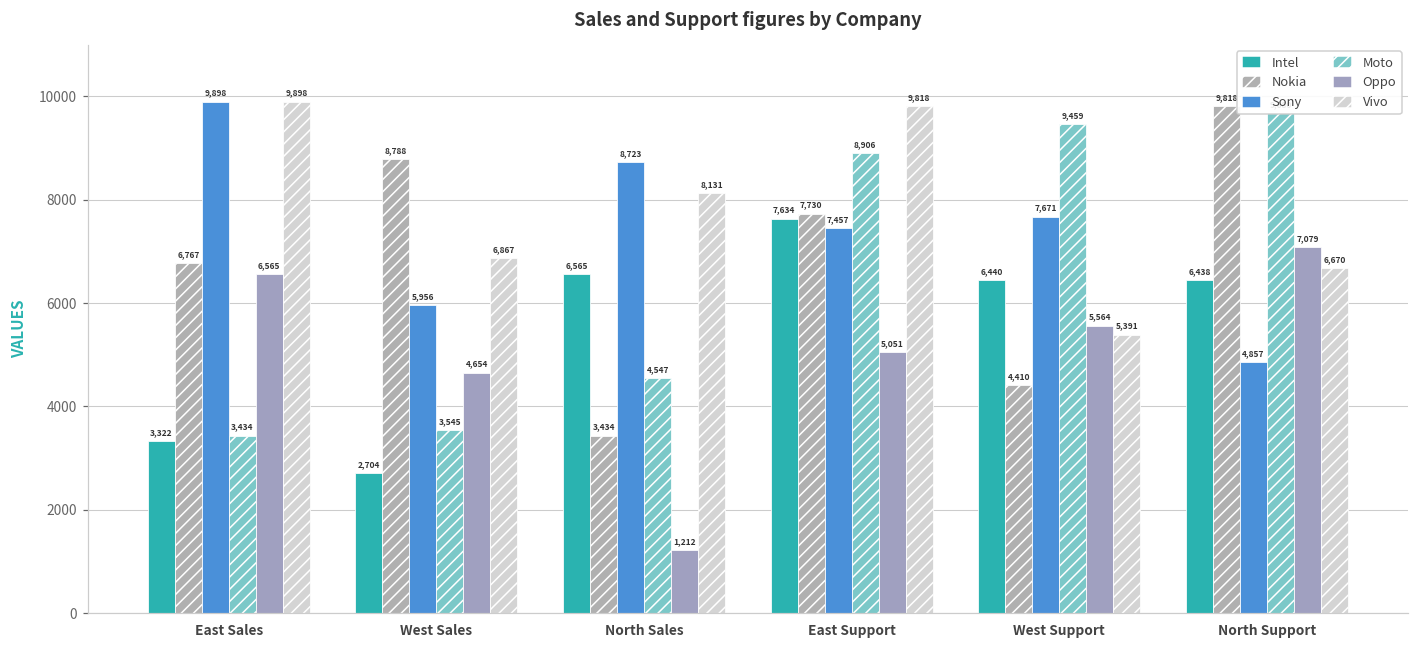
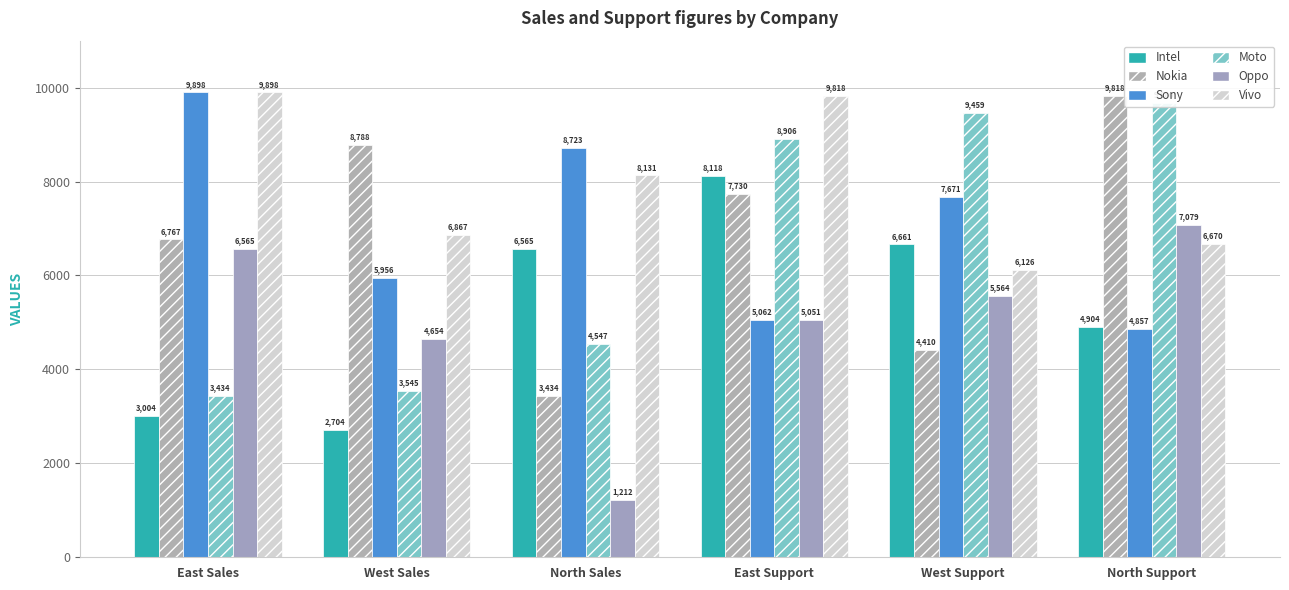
  {
    "Intel": {
-     "East Sales": "3,322",
+     "East Sales": "3,004",
      "West Sales": "2,704",
      "North Sales": "6,565",
-     "East Support": "7,634",
-     "West Support": "6,440",
-     "North Support": "6,438"
+     "East Support": "8,118",
+     "West Support": "6,661",
+     "North Support": "4,904"
    },
    "Sony": {
      "East Sales": "9,898",
      "West Sales": "5,956",
      "North Sales": "8,723",
-     "East Support": "7,457",
+     "East Support": "5,062",
      "West Support": "7,671",
      "North Support": "4,857"
    },
    "Vivo": {
      "East Sales": "9,898",
      "West Sales": "6,867",
      "North Sales": "8,131",
      "East Support": "9,818",
-     "West Support": "5,391",
+     "West Support": "6,126",
      "North Support": "6,670"
    }
  }
